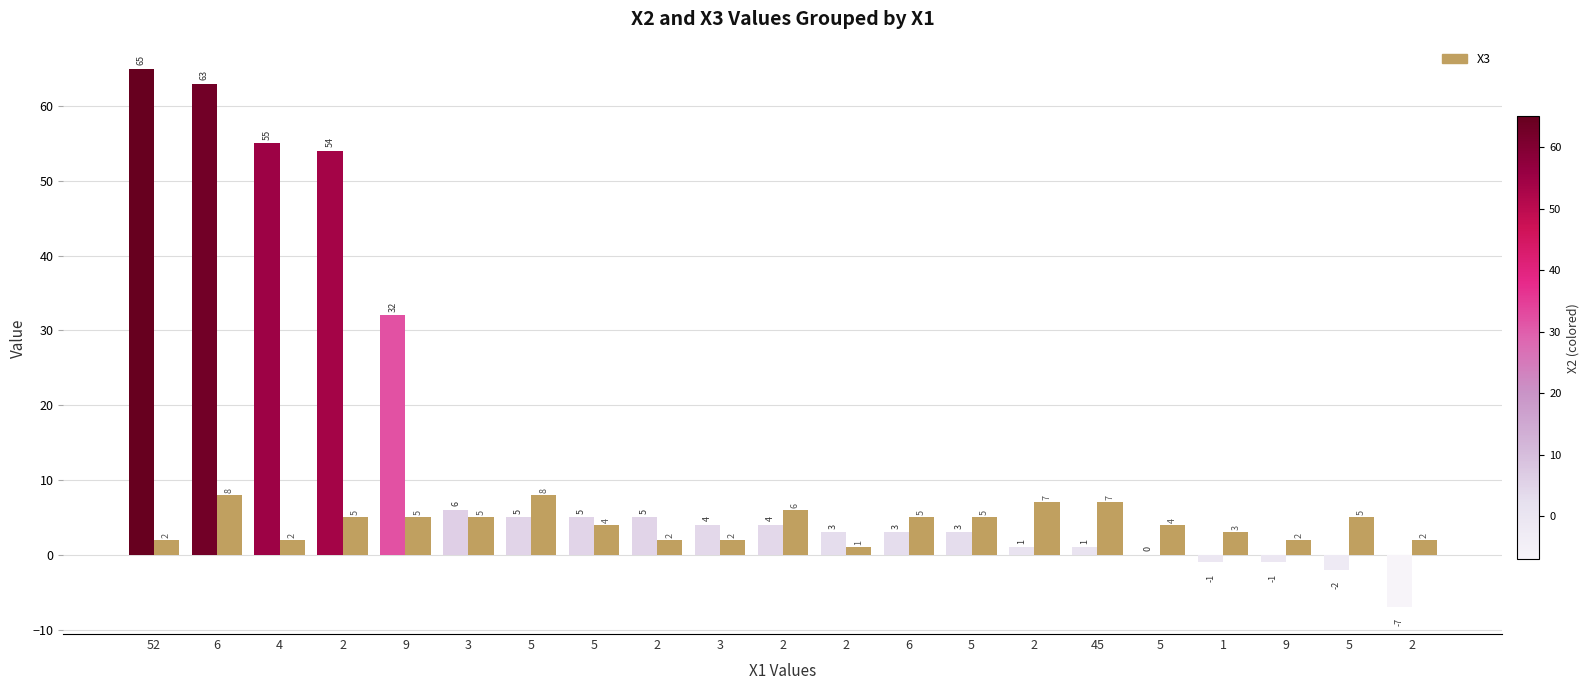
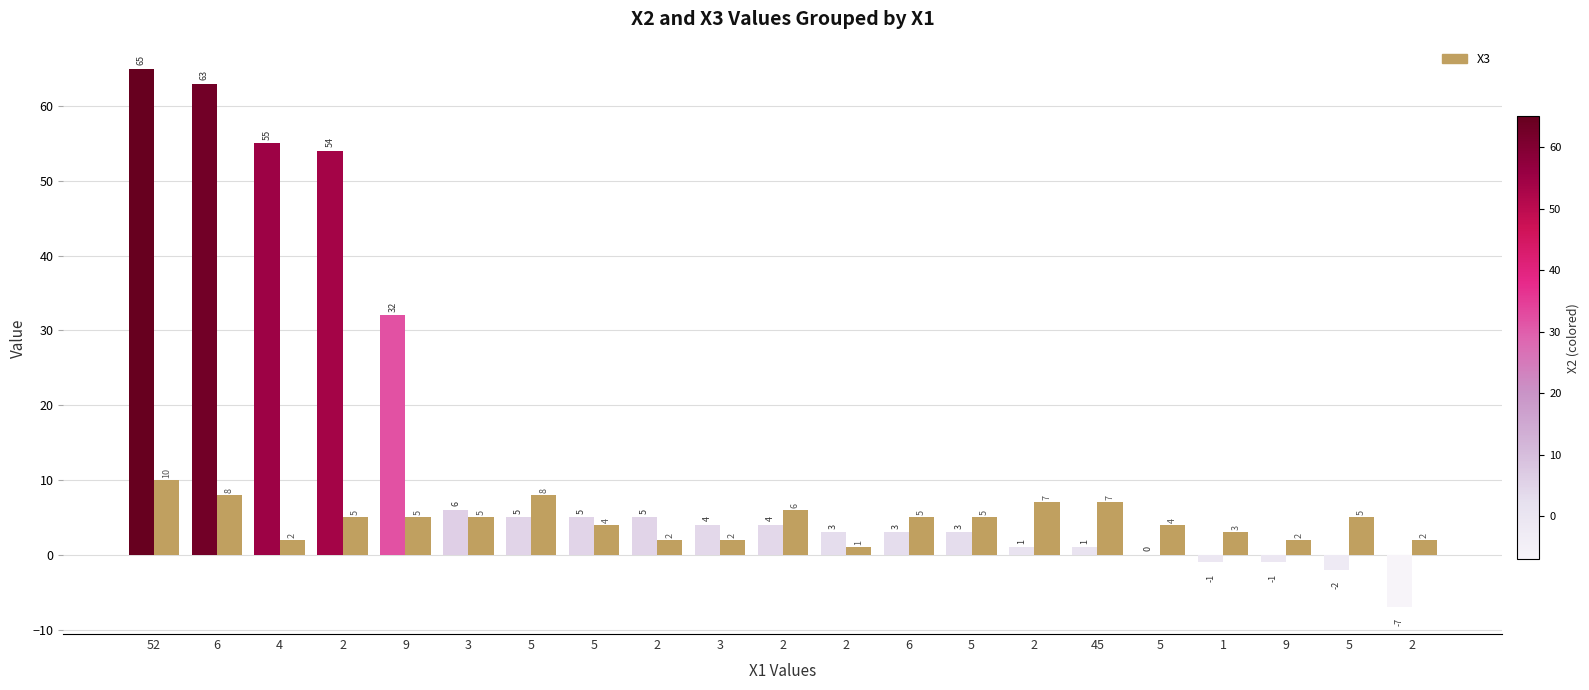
  {
    "X3": {
-     "52": 2,
+     "52": 10,
      "4": 2,
      "45": 7,
      "1": 3
    }
  }
